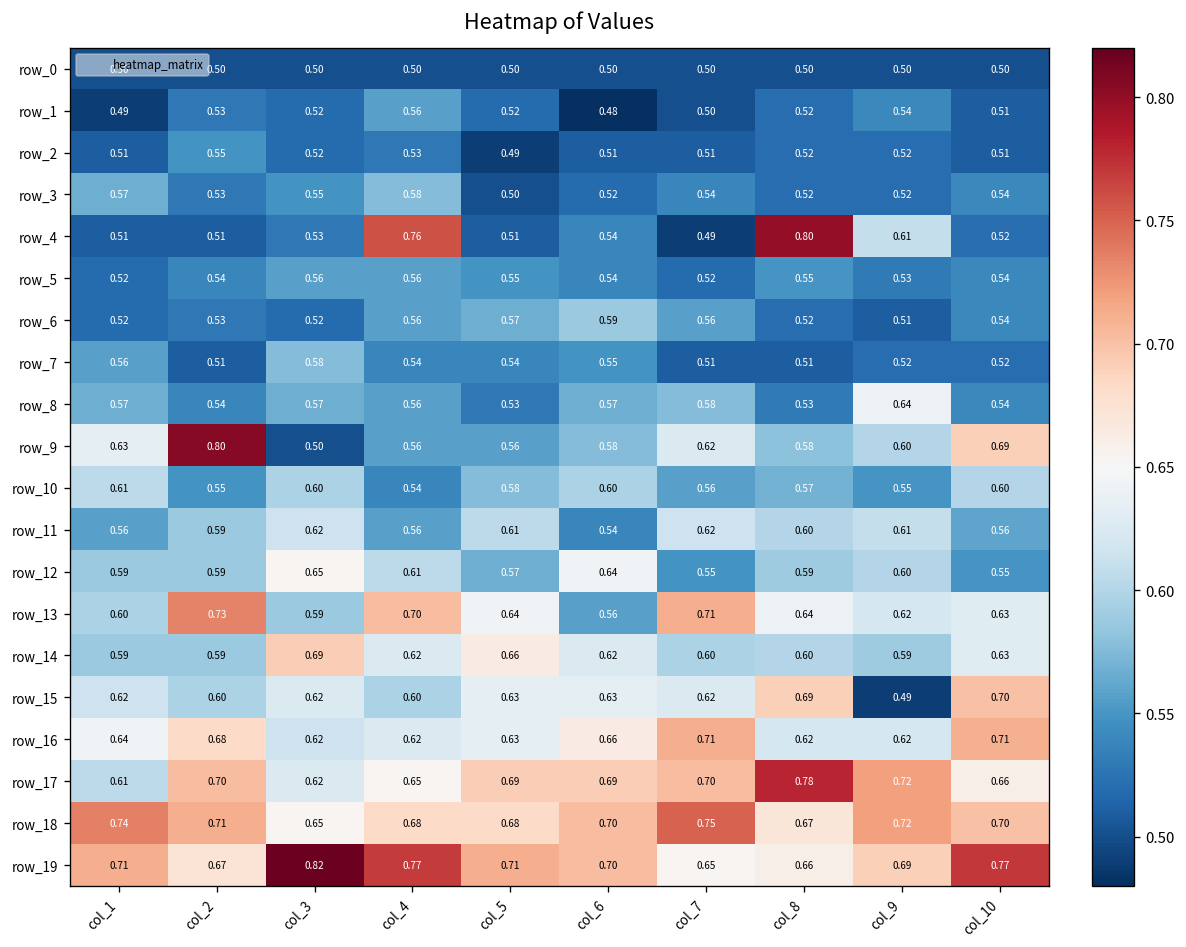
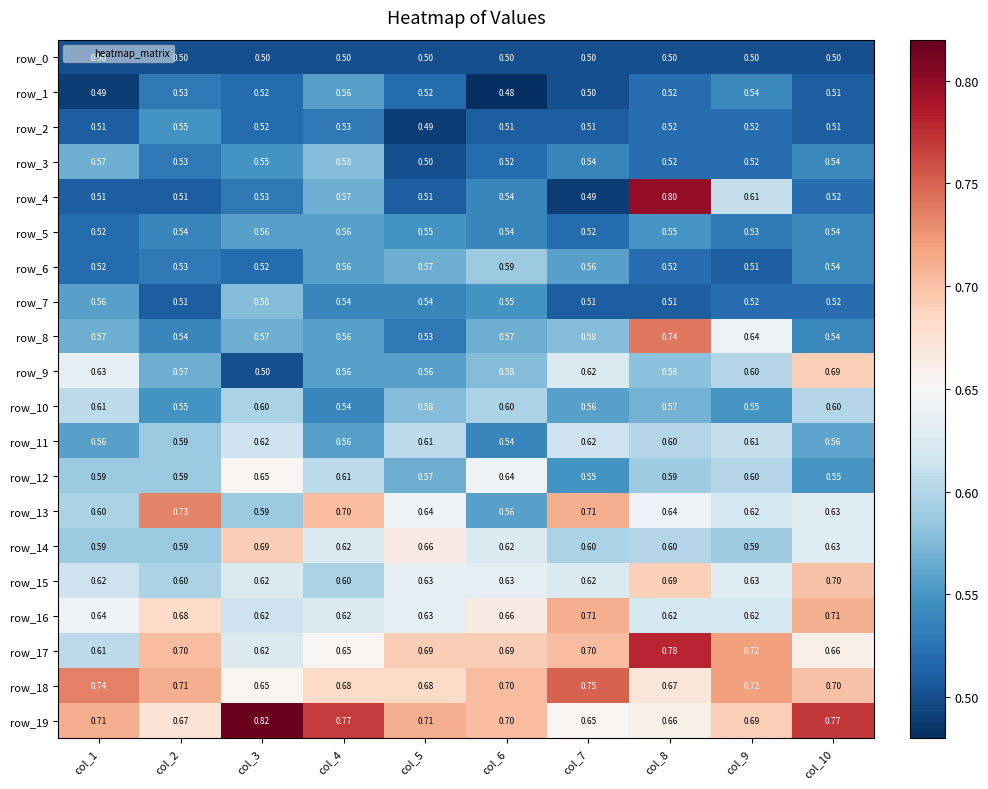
  {
    "row_0": {
      "col_3": 0.50,
      "col_4": 0.50,
      "col_5": 0.50,
      "col_6": 0.50,
      "col_7": 0.50,
      "col_8": 0.50,
      "col_9": 0.50,
      "col_10": 0.50
    },
    "row_1": {
      "col_1": 0.49,
      "col_2": 0.53,
      "col_3": 0.52,
      "col_4": 0.56,
      "col_5": 0.52,
      "col_6": 0.48,
      "col_7": 0.50,
      "col_8": 0.52,
      "col_9": 0.54,
      "col_10": 0.51
    },
    "row_2": {
      "col_1": 0.51,
      "col_2": 0.55,
      "col_3": 0.52,
      "col_4": 0.53,
      "col_5": 0.49,
      "col_6": 0.51,
      "col_7": 0.51,
      "col_8": 0.52,
      "col_9": 0.52,
      "col_10": 0.51
    },
    "row_3": {
      "col_1": 0.57,
      "col_2": 0.53,
      "col_3": 0.55,
      "col_4": 0.58,
      "col_5": 0.50,
      "col_6": 0.52,
      "col_7": 0.54,
      "col_8": 0.52,
      "col_9": 0.52,
      "col_10": 0.54
    },
    "row_4": {
      "col_1": 0.51,
      "col_2": 0.51,
      "col_3": 0.53,
-     "col_4": 0.76,
+     "col_4": 0.57,
      "col_5": 0.51,
      "col_6": 0.54,
      "col_7": 0.49,
      "col_8": 0.80,
      "col_9": 0.61,
      "col_10": 0.52
    },
    "row_5": {
      "col_1": 0.52,
      "col_2": 0.54,
      "col_3": 0.56,
      "col_4": 0.56,
      "col_5": 0.55,
      "col_6": 0.54,
      "col_7": 0.52,
      "col_8": 0.55,
      "col_9": 0.53,
      "col_10": 0.54
    },
    "row_6": {
      "col_1": 0.52,
      "col_2": 0.53,
      "col_3": 0.52,
      "col_4": 0.56,
      "col_5": 0.57,
      "col_6": 0.59,
      "col_7": 0.56,
      "col_8": 0.52,
      "col_9": 0.51,
      "col_10": 0.54
    },
    "row_7": {
      "col_1": 0.56,
      "col_2": 0.51,
      "col_3": 0.58,
      "col_4": 0.54,
      "col_5": 0.54,
      "col_6": 0.55,
      "col_7": 0.51,
      "col_8": 0.51,
      "col_9": 0.52,
      "col_10": 0.52
    },
    "row_8": {
      "col_1": 0.57,
      "col_2": 0.54,
      "col_3": 0.57,
      "col_4": 0.56,
      "col_5": 0.53,
      "col_6": 0.57,
      "col_7": 0.58,
-     "col_8": 0.53,
+     "col_8": 0.74,
      "col_9": 0.64,
      "col_10": 0.54
    },
    "row_9": {
      "col_1": 0.63,
-     "col_2": 0.80,
+     "col_2": 0.57,
      "col_3": 0.50,
      "col_4": 0.56,
      "col_5": 0.56,
      "col_6": 0.58,
      "col_7": 0.62,
      "col_8": 0.58,
      "col_9": 0.60,
      "col_10": 0.69
    },
    "row_10": {
      "col_1": 0.61,
      "col_2": 0.55,
      "col_3": 0.60,
      "col_4": 0.54,
      "col_5": 0.58,
      "col_6": 0.60,
      "col_7": 0.56,
      "col_8": 0.57,
      "col_9": 0.55,
      "col_10": 0.60
    },
    "row_11": {
      "col_1": 0.56,
      "col_2": 0.59,
      "col_3": 0.62,
      "col_4": 0.56,
      "col_5": 0.61,
      "col_6": 0.54,
      "col_7": 0.62,
      "col_8": 0.60,
      "col_9": 0.61,
      "col_10": 0.56
    },
    "row_12": {
      "col_1": 0.59,
      "col_2": 0.59,
      "col_3": 0.65,
      "col_4": 0.61,
      "col_5": 0.57,
      "col_6": 0.64,
      "col_7": 0.55,
      "col_8": 0.59,
      "col_9": 0.60,
      "col_10": 0.55
    },
    "row_13": {
      "col_1": 0.60,
      "col_2": 0.73,
      "col_3": 0.59,
      "col_4": 0.70,
      "col_5": 0.64,
      "col_6": 0.56,
      "col_7": 0.71,
      "col_8": 0.64,
      "col_9": 0.62,
      "col_10": 0.63
    },
    "row_14": {
      "col_1": 0.59,
      "col_2": 0.59,
      "col_3": 0.69,
      "col_4": 0.62,
      "col_5": 0.66,
      "col_6": 0.62,
      "col_7": 0.60,
      "col_8": 0.60,
      "col_9": 0.59,
      "col_10": 0.63
    },
    "row_15": {
      "col_1": 0.62,
      "col_2": 0.60,
      "col_3": 0.62,
      "col_4": 0.60,
      "col_5": 0.63,
      "col_6": 0.63,
      "col_7": 0.62,
      "col_8": 0.69,
-     "col_9": 0.49,
+     "col_9": 0.63,
      "col_10": 0.70
    },
    "row_16": {
      "col_1": 0.64,
      "col_2": 0.68,
      "col_3": 0.62,
      "col_4": 0.62,
      "col_5": 0.63,
      "col_6": 0.66,
      "col_7": 0.71,
      "col_8": 0.62,
      "col_9": 0.62,
      "col_10": 0.71
    },
    "row_17": {
      "col_1": 0.61,
      "col_2": 0.70,
      "col_3": 0.62,
      "col_4": 0.65,
      "col_5": 0.69,
      "col_6": 0.69,
      "col_7": 0.70,
      "col_8": 0.78,
      "col_9": 0.72,
      "col_10": 0.66
    },
    "row_18": {
      "col_1": 0.74,
      "col_2": 0.71,
      "col_3": 0.65,
      "col_4": 0.68,
      "col_5": 0.68,
      "col_6": 0.70,
      "col_7": 0.75,
      "col_8": 0.67,
      "col_9": 0.72,
      "col_10": 0.70
    },
    "row_19": {
      "col_1": 0.71,
      "col_2": 0.67,
      "col_3": 0.82,
      "col_4": 0.77,
      "col_5": 0.71,
      "col_6": 0.70,
      "col_7": 0.65,
      "col_8": 0.66,
      "col_9": 0.69,
      "col_10": 0.77
    }
  }
